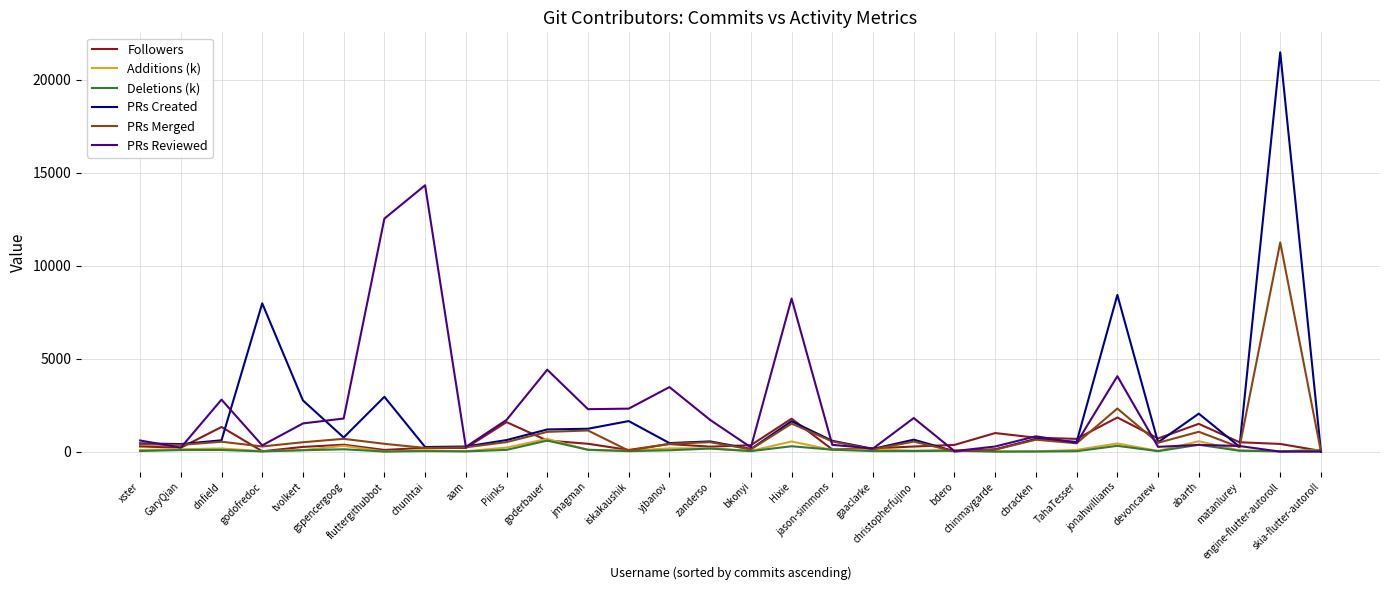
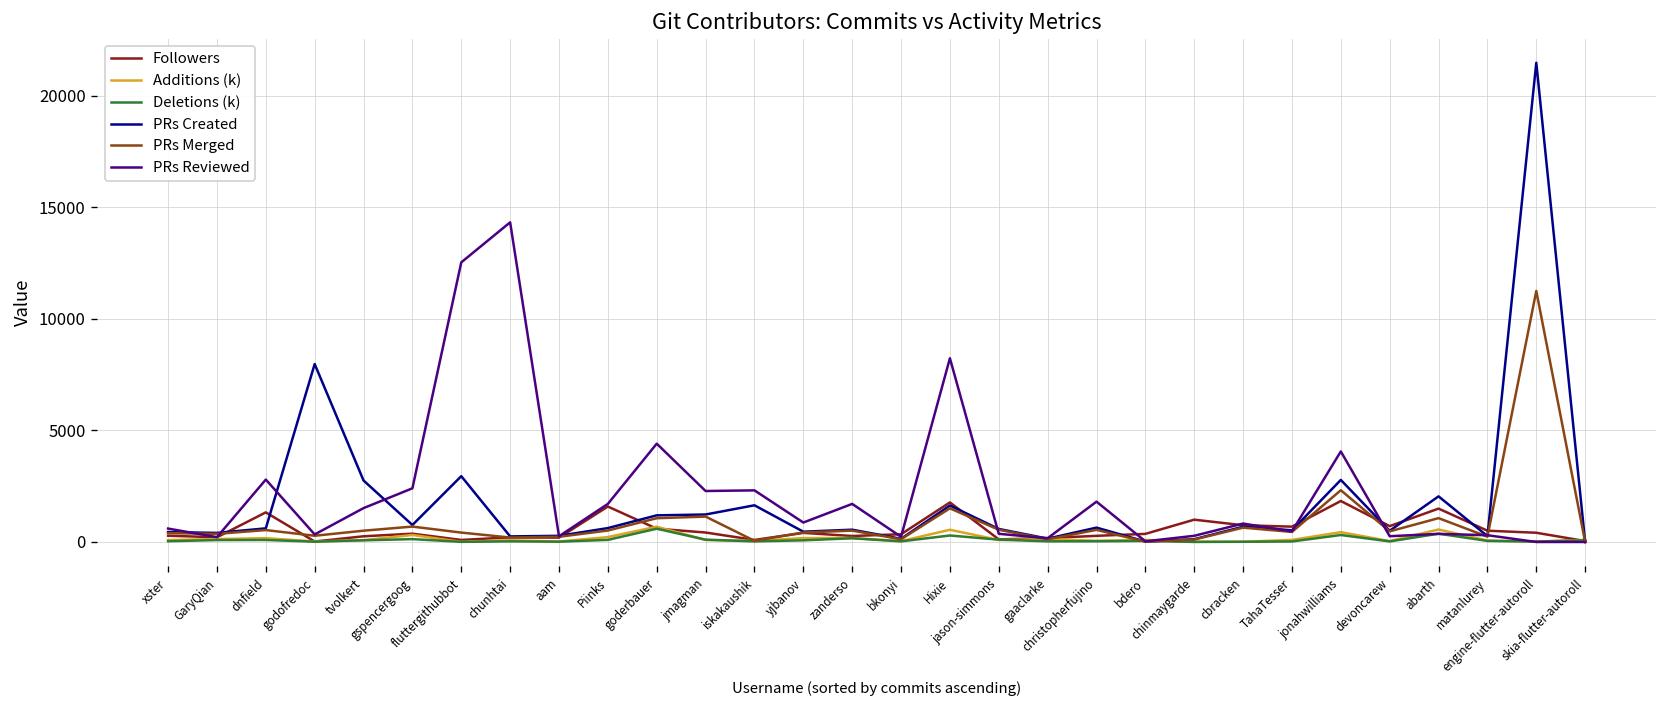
  {
    "Additions (k)": {
      "Hixie": 500,
      "abarth": 600
    },
    "Deletions (k)": {
      "gspencergoog": 100,
      "Hixie": 300
    },
    "PRs Created": {
      "godofredoc": 8000,
      "tvolkert": 2800,
      "fluttergithubbot": 3000,
      "iskakaushik": 1600,
-     "jonahwilliams": 8400,
+     "jonahwilliams": 2800,
      "abarth": 2000,
      "engine-flutter-autoroll": 21500
    },
    "PRs Reviewed": {
      "xster": 600,
      "dnfield": 2800,
      "tvolkert": 1500,
-     "gspencergoog": 1800,
+     "gspencergoog": 2400,
      "fluttergithubbot": 12500,
      "chunhtai": 14300,
      "goderbauer": 4400,
      "jmagman": 2300,
      "iskakaushik": 2300,
-     "yjbanov": 3500,
+     "yjbanov": 900,
      "zanderso": 1700,
      "Hixie": 8200,
      "jason-simmons": 400,
      "christopherfujino": 1800,
      "chinmaygarde": 300,
      "jonahwilliams": 4100,
      "devoncarew": 300
    }
  }
